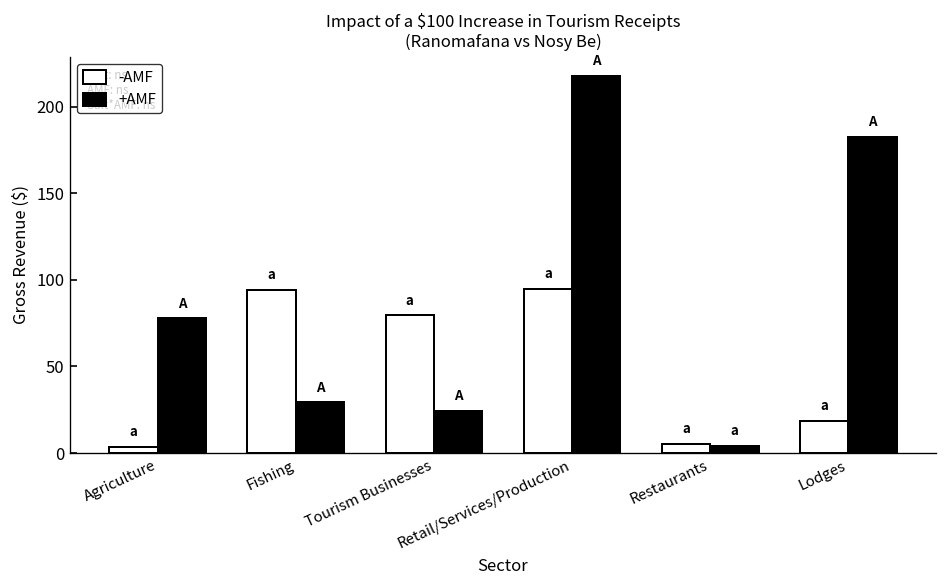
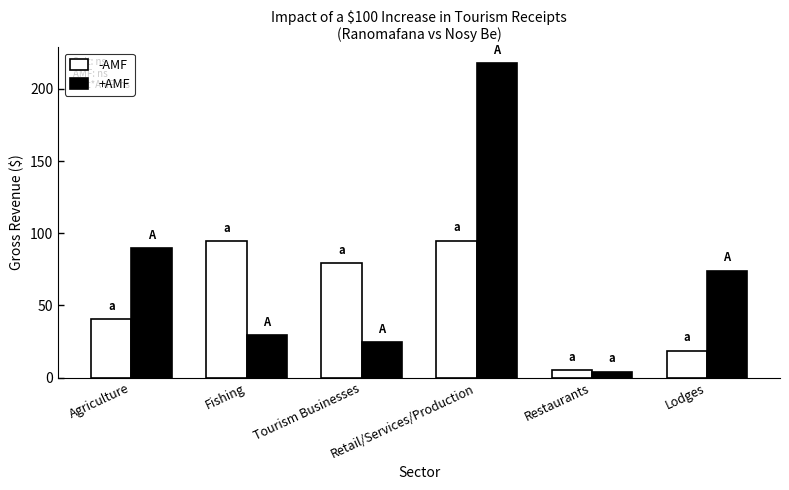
  {
    "-AMF": {
-     "Agriculture": 4,
+     "Agriculture": 41,
      "Fishing": 94,
      "Tourism Businesses": 79,
      "Retail/Services/Production": 95,
      "Restaurants": 5,
      "Lodges": 19
    },
    "+AMF": {
-     "Agriculture": 78,
+     "Agriculture": 90,
      "Fishing": 29,
      "Tourism Businesses": 24,
      "Retail/Services/Production": 218,
      "Restaurants": 4,
-     "Lodges": 183
+     "Lodges": 74
    }
  }
